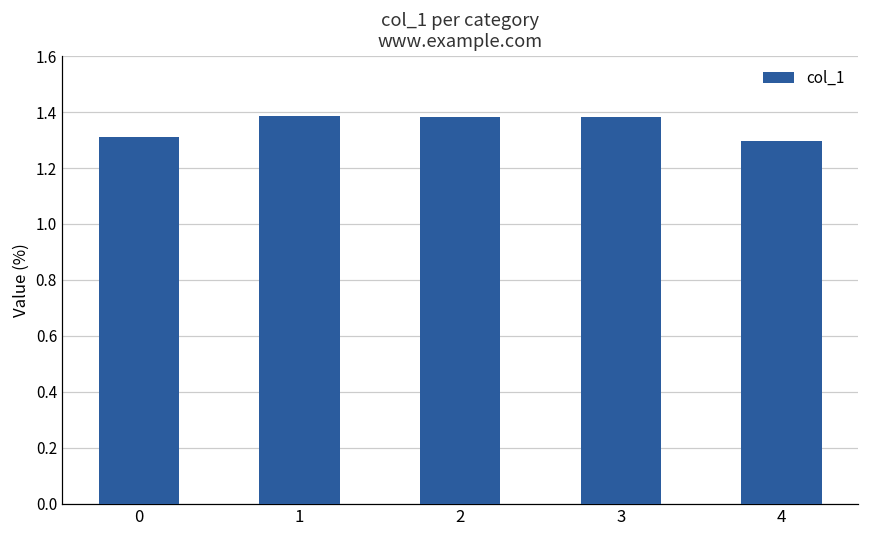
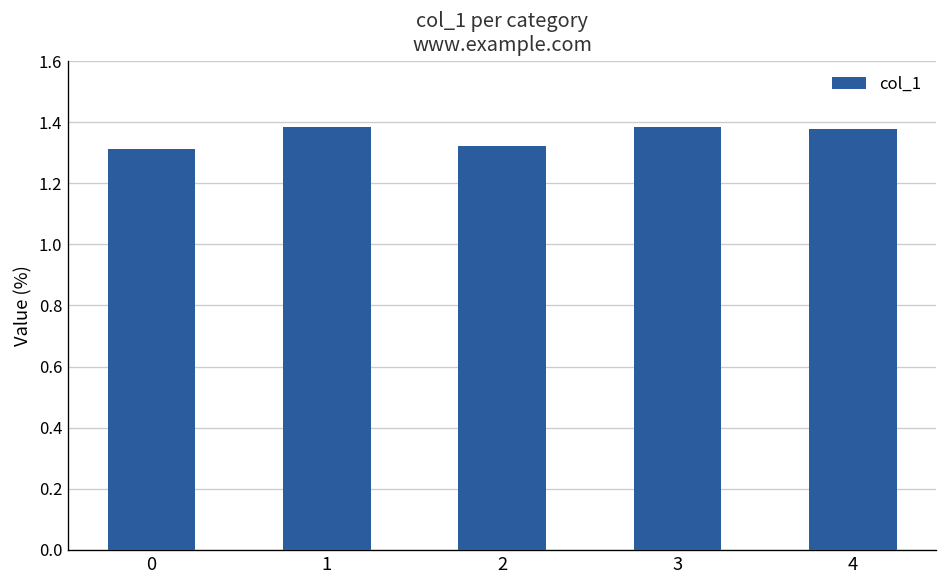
  {
    "0": 1.31,
    "1": 1.38,
-   "2": 1.38,
+   "2": 1.32,
    "3": 1.38,
-   "4": 1.30
+   "4": 1.38
  }
